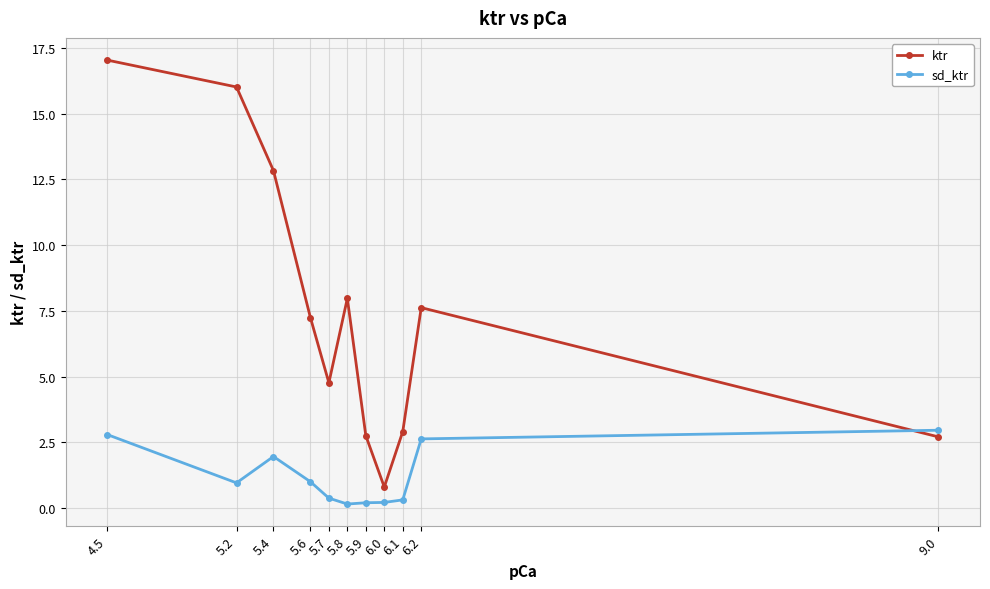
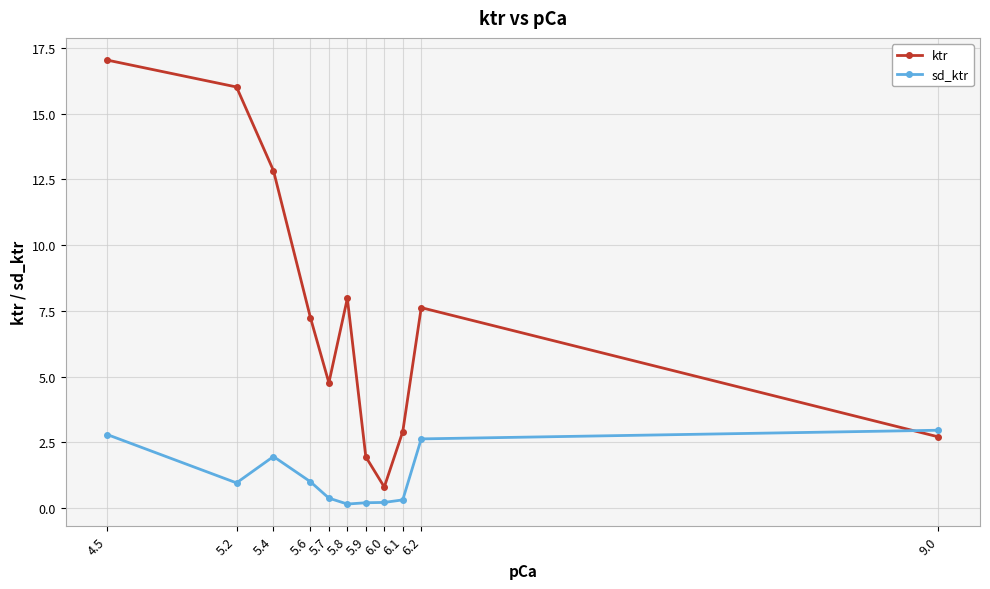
  {
    "ktr": {
      "4.5": 17.0,
      "5.2": 16.0,
      "5.4": 12.8,
      "5.6": 7.2,
      "5.7": 4.8,
      "5.8": 8.0,
-     "5.9": 2.8,
+     "5.9": 1.9,
      "6.0": 0.8,
      "6.1": 2.9,
      "6.2": 7.6,
      "9.0": 2.7
    },
    "sd_ktr": {
      "4.5": 2.8,
      "5.2": 1.0,
      "5.4": 2.0,
      "5.6": 1.0,
      "5.7": 0.4,
      "5.8": 0.1,
      "5.9": 0.2,
      "6.0": 0.2,
      "6.1": 0.3,
      "6.2": 2.6,
      "9.0": 3.0
    }
  }
